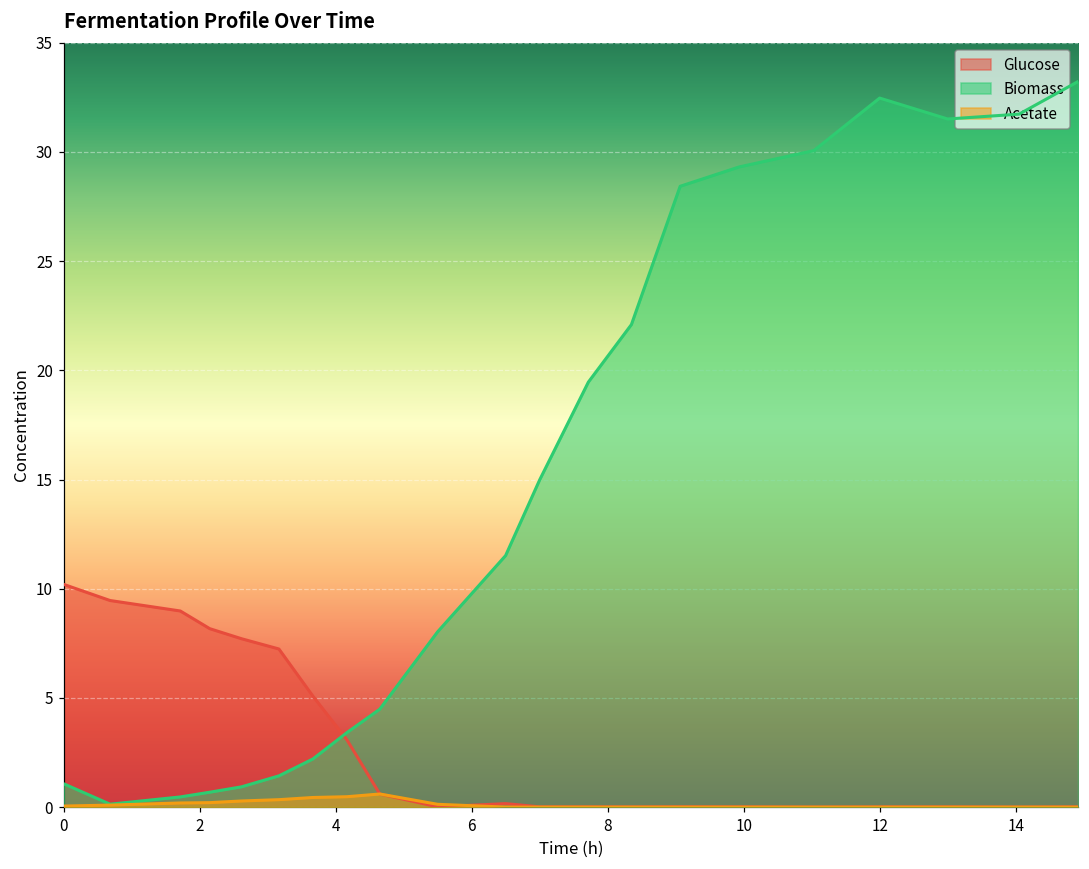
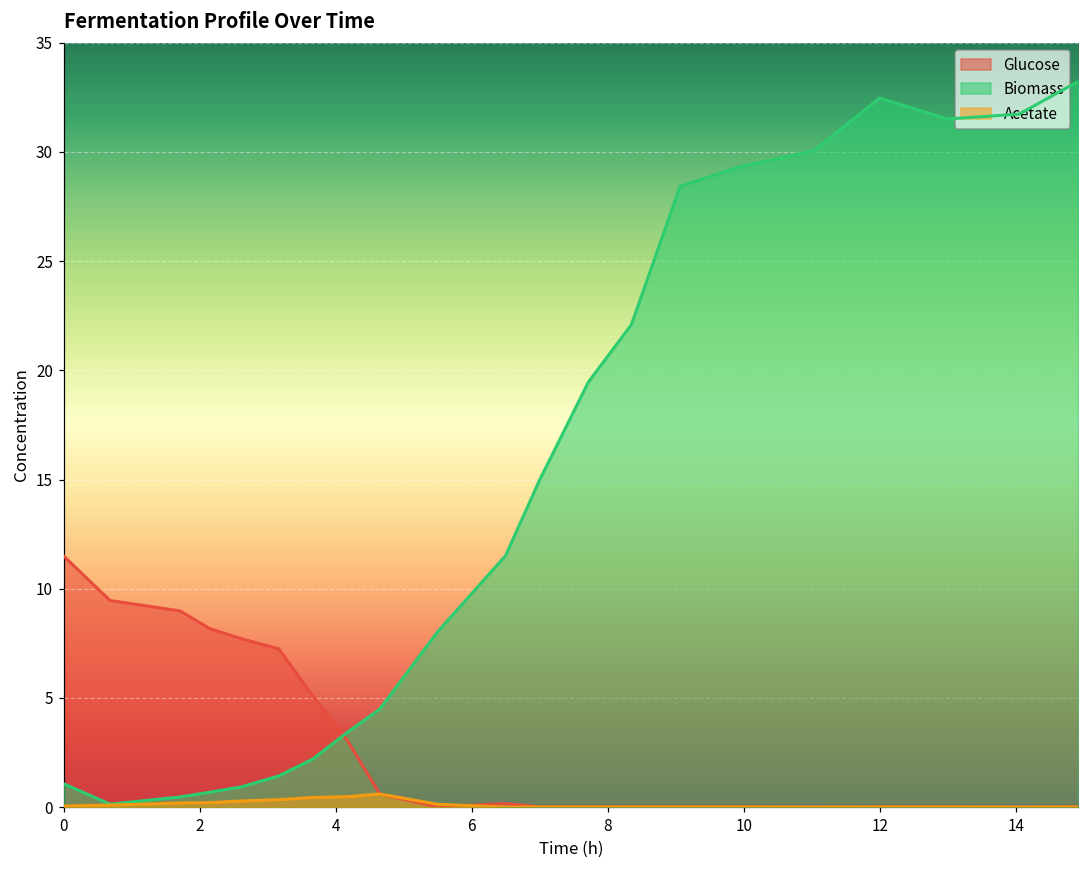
  {
    "Glucose": {
-     "0": 10.2
+     "0": 11.5
    },
    "Biomass": {
      "0": 1.1,
      "12": 32.5
    },
    "Acetate": {
      "0": 0.0
    }
  }
